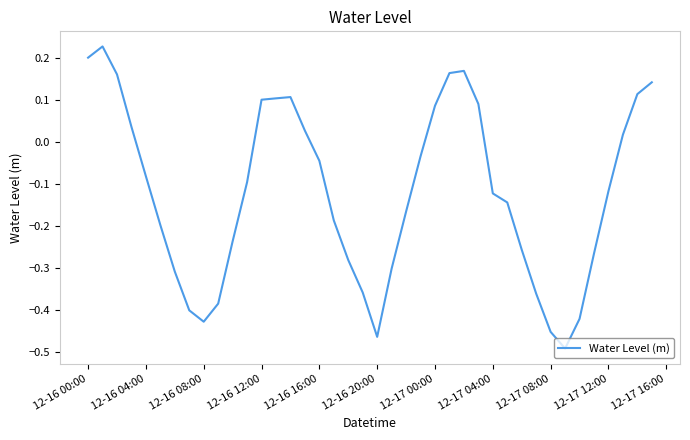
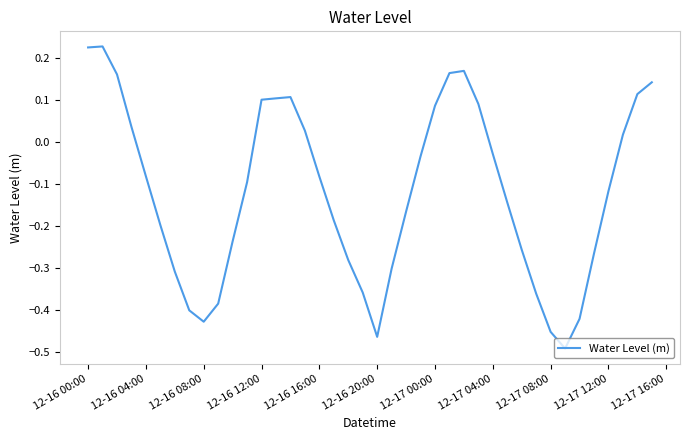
  {
-   "12-16 00:00": 0.20,
+   "12-16 00:00": 0.22,
    "12-16 04:00": -0.08,
    "12-16 08:00": -0.43,
    "12-16 12:00": 0.10,
-   "12-16 16:00": -0.05,
+   "12-16 16:00": -0.08,
    "12-16 20:00": -0.46,
    "12-17 00:00": 0.09,
-   "12-17 04:00": -0.12,
+   "12-17 04:00": -0.03,
    "12-17 08:00": -0.45,
    "12-17 12:00": -0.12
  }
